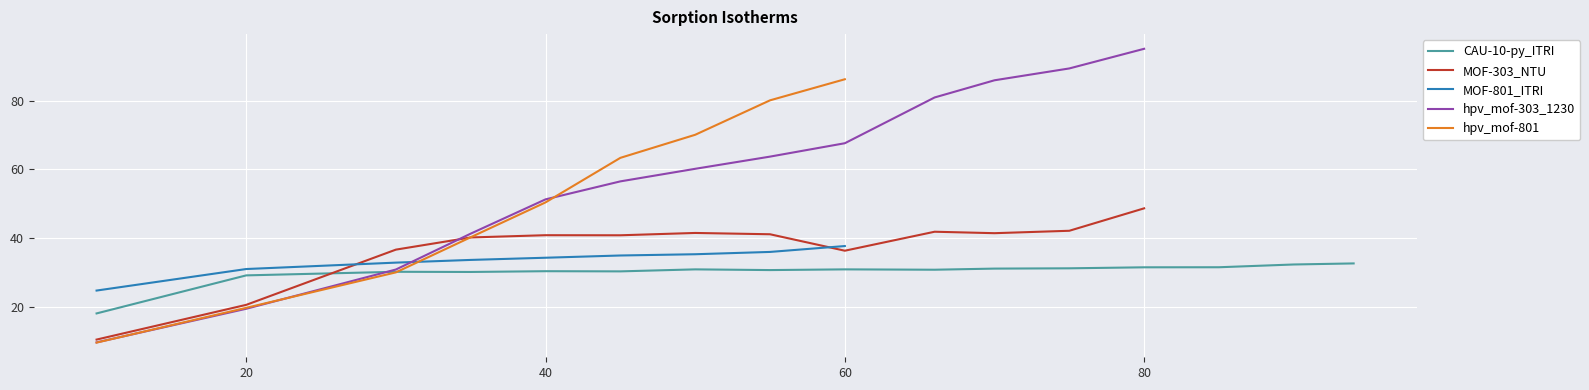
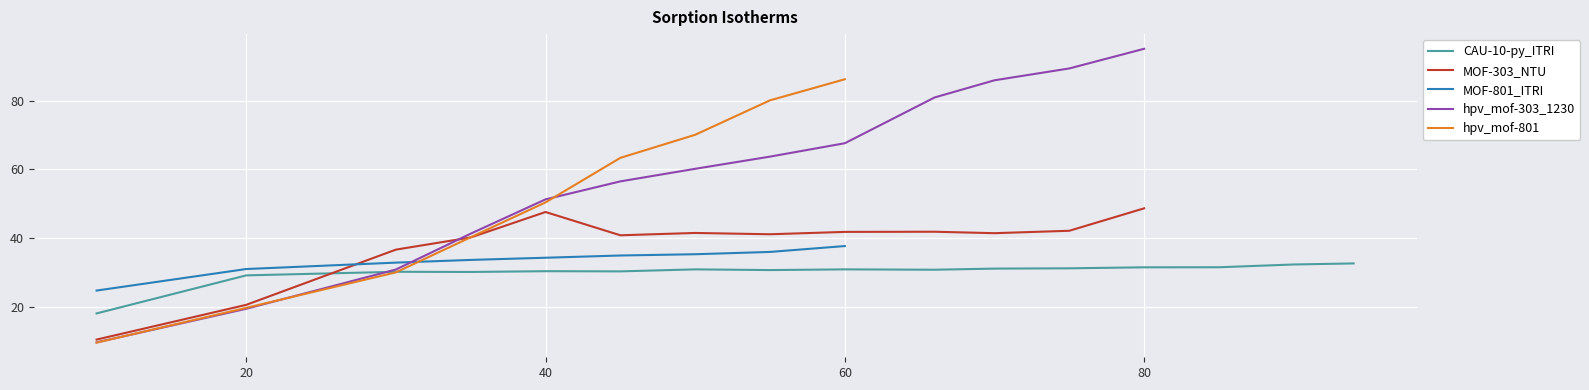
  {
    "MOF-303_NTU": {
      "20": 20,
-     "40": 41,
-     "60": 36,
+     "40": 48,
+     "60": 42,
      "80": 49
    },
    "hpv_mof-303_1230": {
      "40": 51,
      "60": 68,
      "80": 95
    },
    "hpv_mof-801": {
      "40": 50,
      "60": 86
    }
  }
